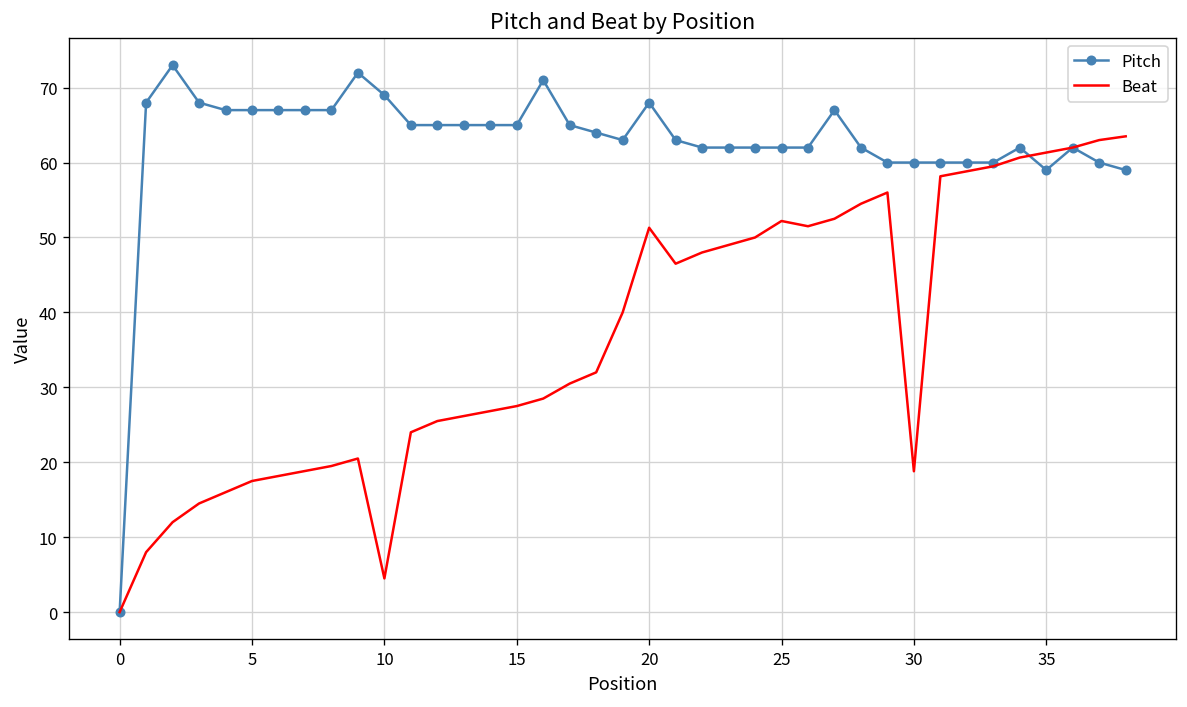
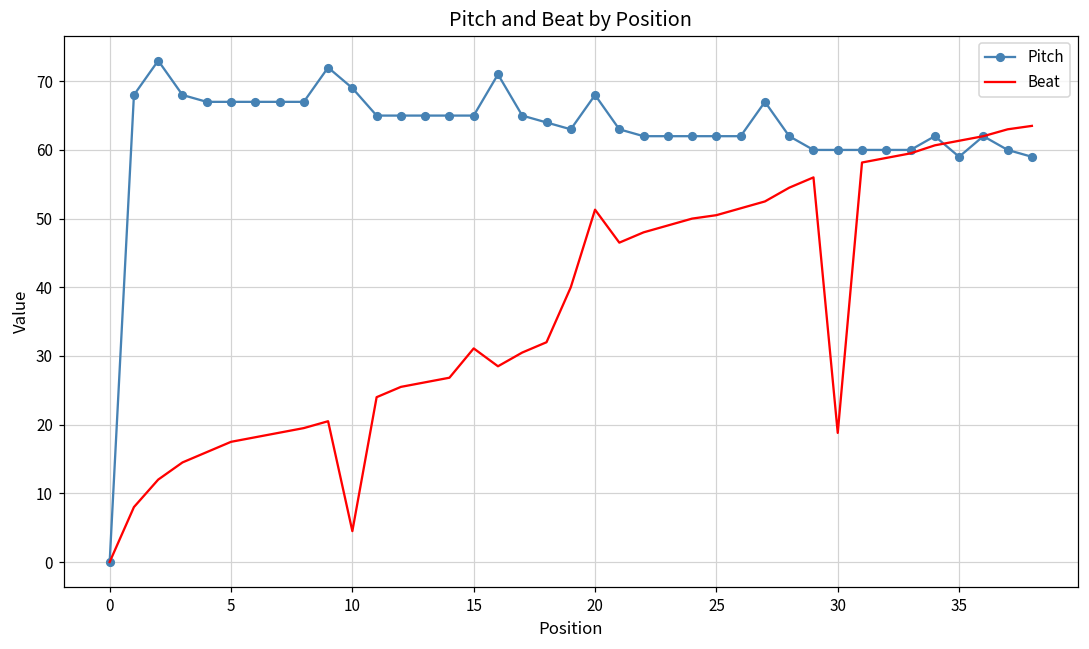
  {
    "Pitch": {
      "5": 67,
      "10": 69,
      "15": 65,
      "20": 68,
      "25": 62,
      "30": 60,
      "35": 59
    },
    "Beat": {
      "5": 18,
      "10": 5,
-     "15": 28,
+     "15": 31,
      "20": 51,
-     "25": 52,
+     "25": 51,
      "30": 19,
      "35": 61
    }
  }
